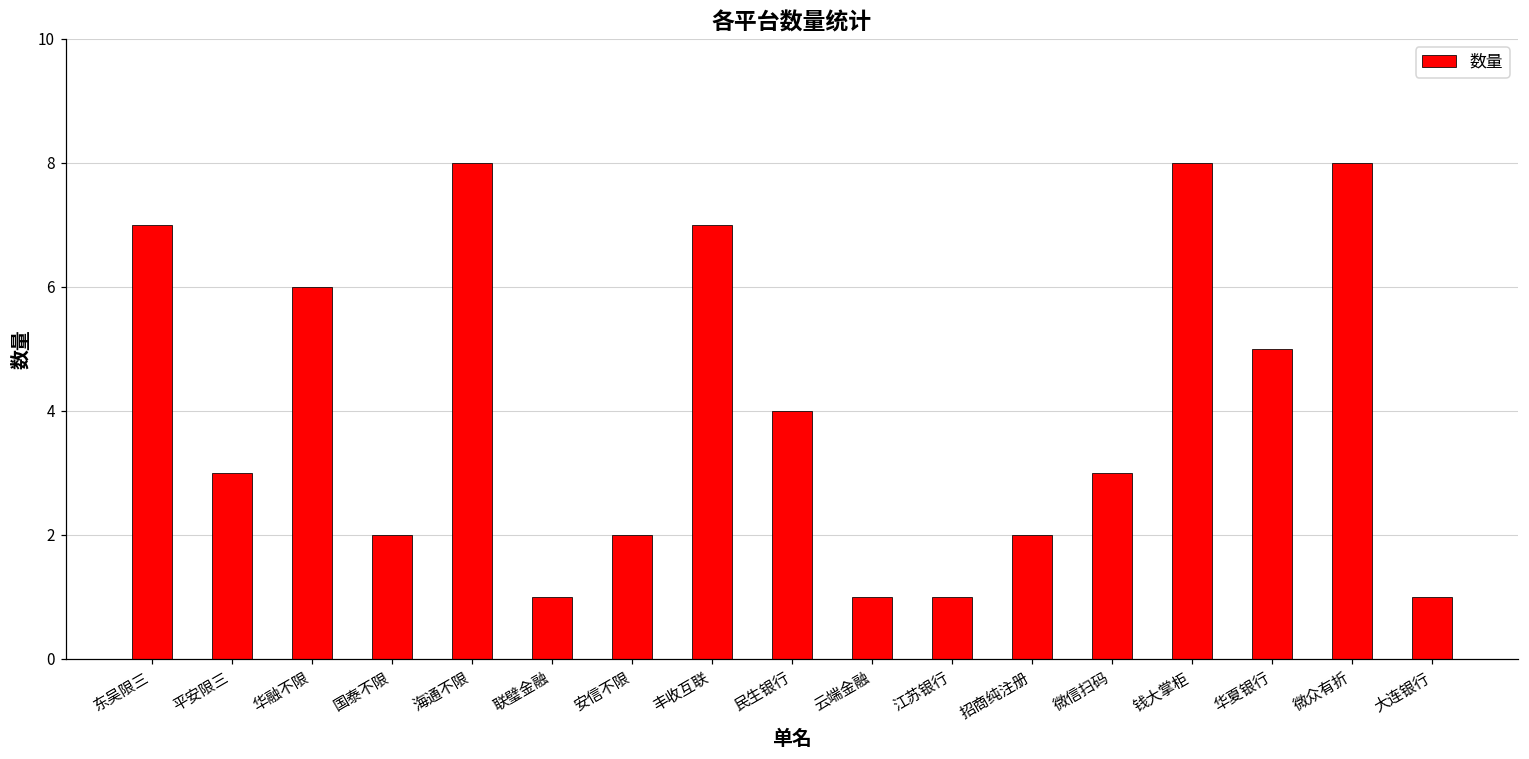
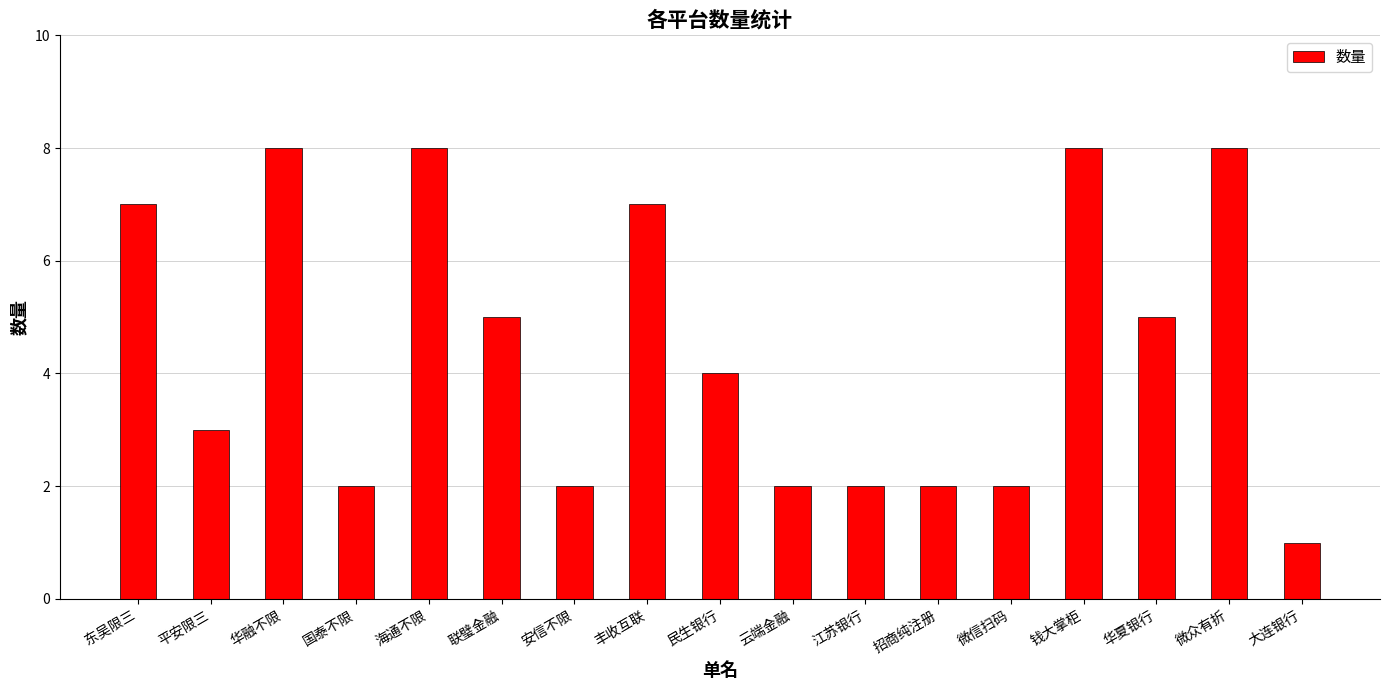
  {
    "东吴限三": 7,
    "平安限三": 3,
-   "华融不限": 6,
+   "华融不限": 8,
    "国泰不限": 2,
    "海通不限": 8,
-   "联璧金融": 1,
+   "联璧金融": 5,
    "安信不限": 2,
    "丰收互联": 7,
    "民生银行": 4,
-   "云端金融": 1,
-   "江苏银行": 1,
+   "云端金融": 2,
+   "江苏银行": 2,
    "招商纯注册": 2,
-   "微信扫码": 3,
+   "微信扫码": 2,
    "钱大掌柜": 8,
    "华夏银行": 5,
    "微众有折": 8,
    "大连银行": 1
  }
